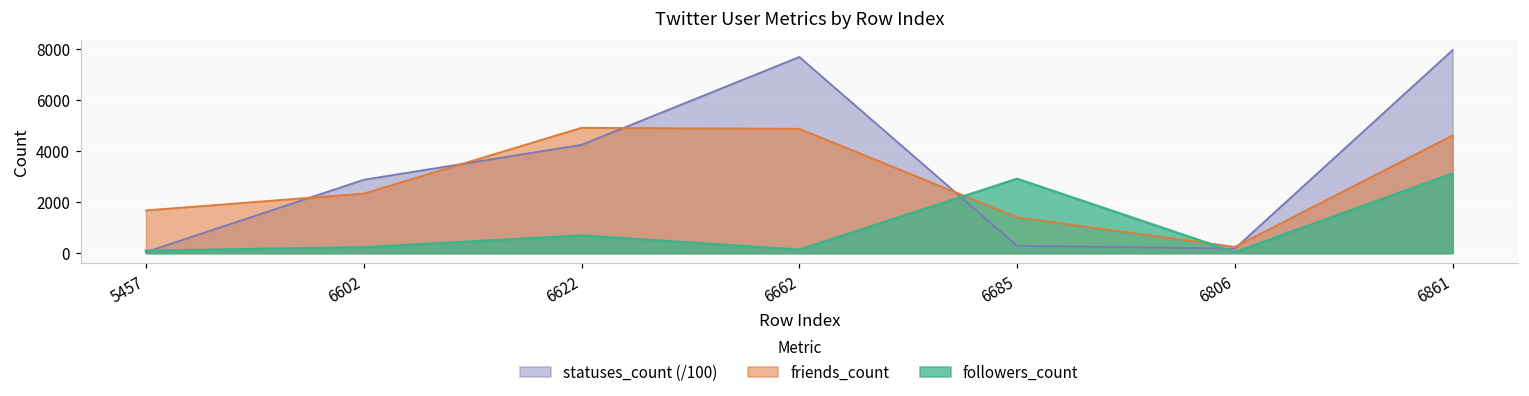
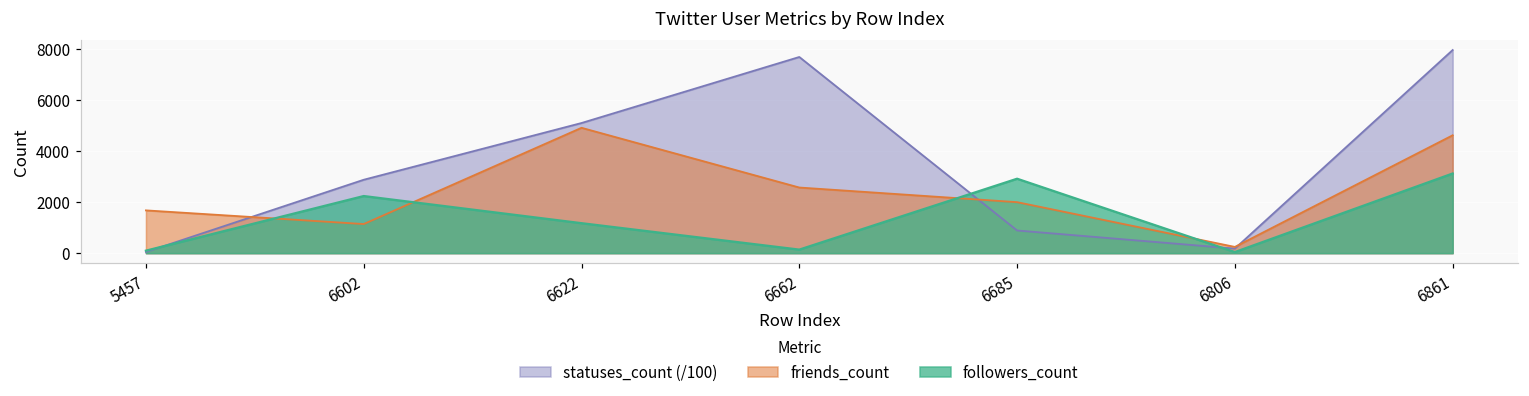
  {
    "statuses_count (/100)": {
      "6602": 2900,
-     "6622": 4200,
+     "6622": 5100,
      "6662": 7700,
-     "6685": 300,
+     "6685": 900,
      "6861": 8000
    },
    "friends_count": {
      "5457": 1700,
-     "6602": 2300,
+     "6602": 1100,
      "6622": 4900,
-     "6662": 4900,
-     "6685": 1400,
+     "6662": 2600,
+     "6685": 2000,
      "6861": 4600
    },
    "followers_count": {
-     "6602": 200,
-     "6622": 700,
+     "6602": 2200,
+     "6622": 1200,
      "6662": 100,
      "6685": 2900,
      "6806": 0,
      "6861": 3100
    }
  }
